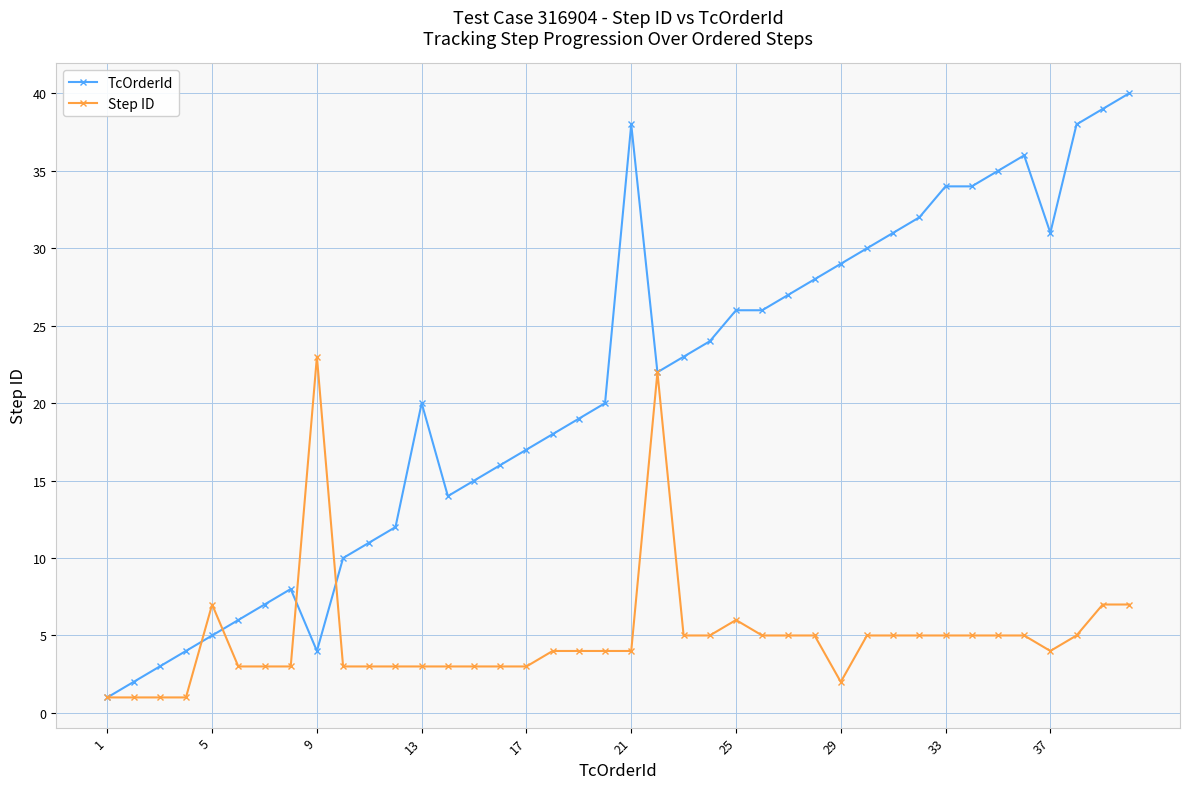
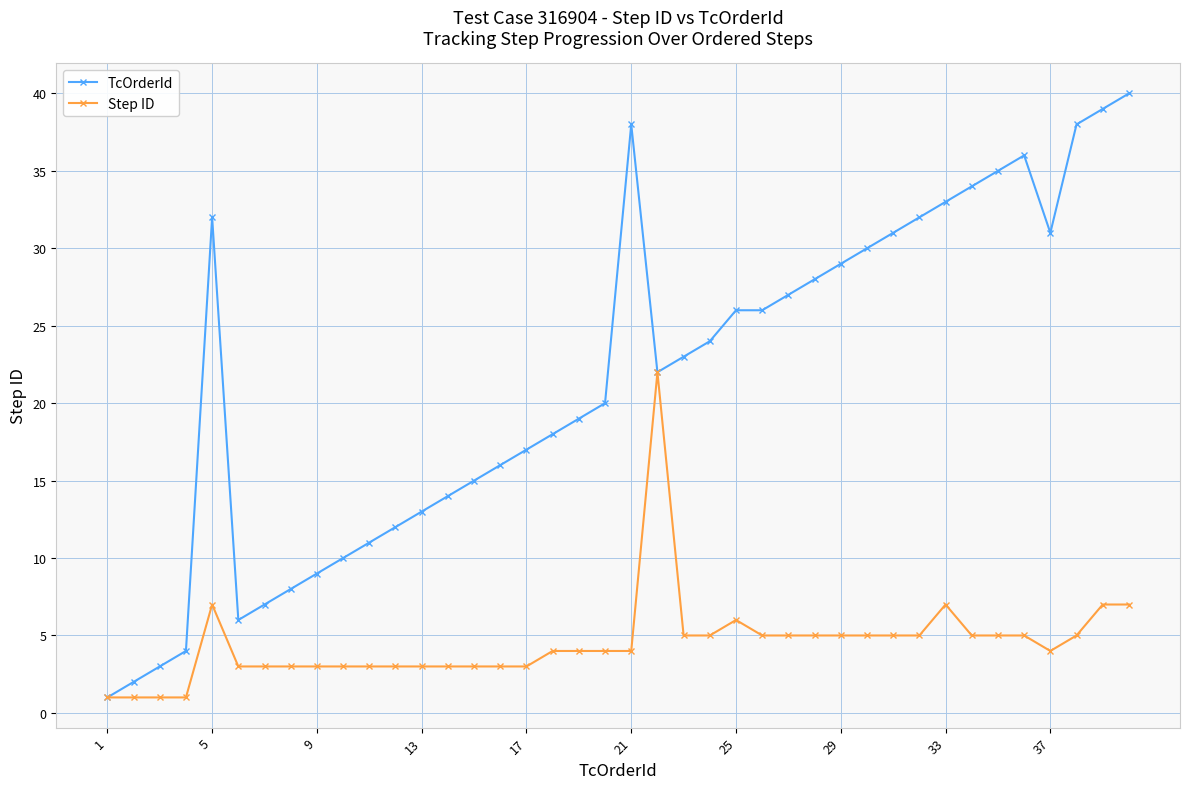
  {
    "TcOrderId": {
-     "5": 5,
-     "9": 4,
-     "13": 20,
+     "5": 32,
+     "9": 9,
+     "13": 13,
      "17": 17,
      "21": 38,
      "25": 26,
      "29": 29,
-     "33": 34,
+     "33": 33,
      "37": 31
    },
    "Step ID": {
      "5": 7,
-     "9": 23,
+     "9": 3,
      "13": 3,
      "17": 3,
      "21": 4,
      "25": 6,
-     "29": 2,
-     "33": 5,
+     "29": 5,
+     "33": 7,
      "37": 4
    }
  }
